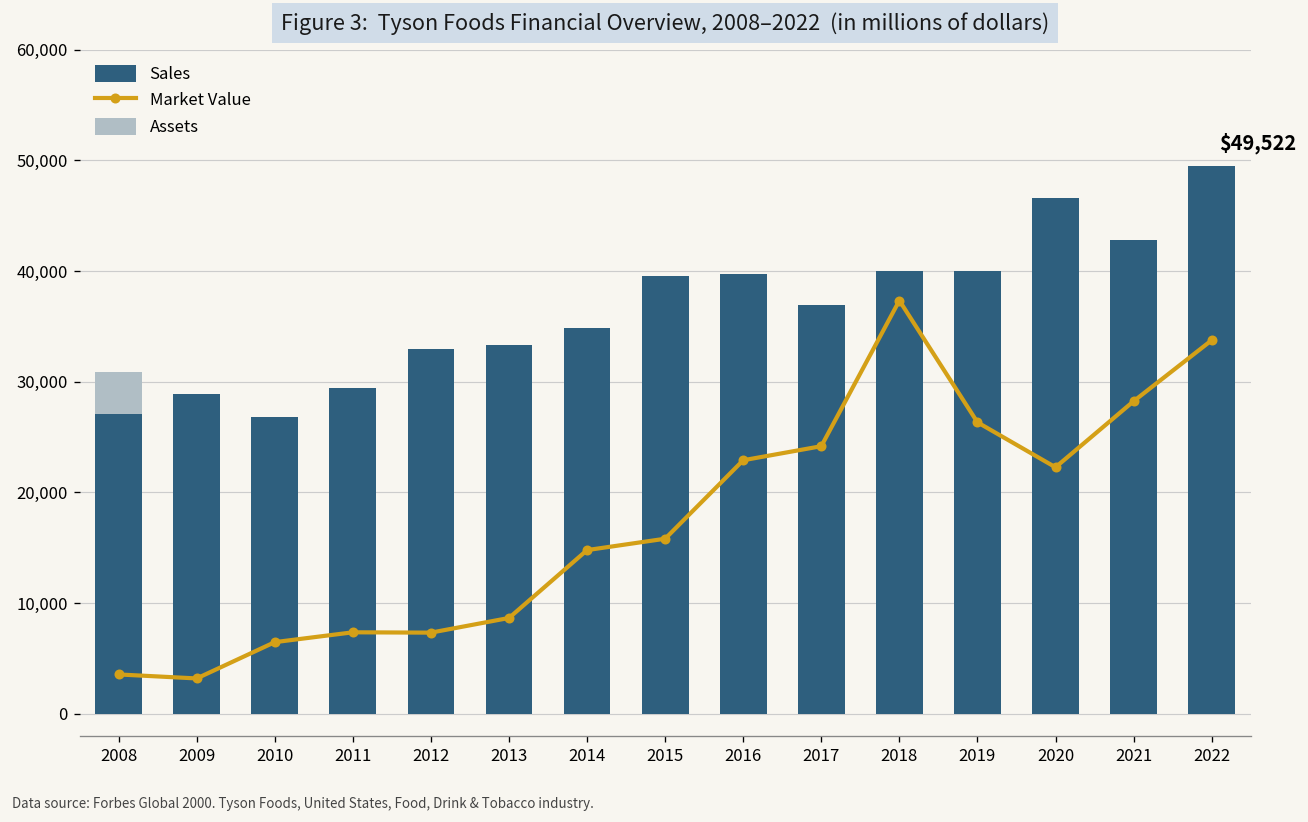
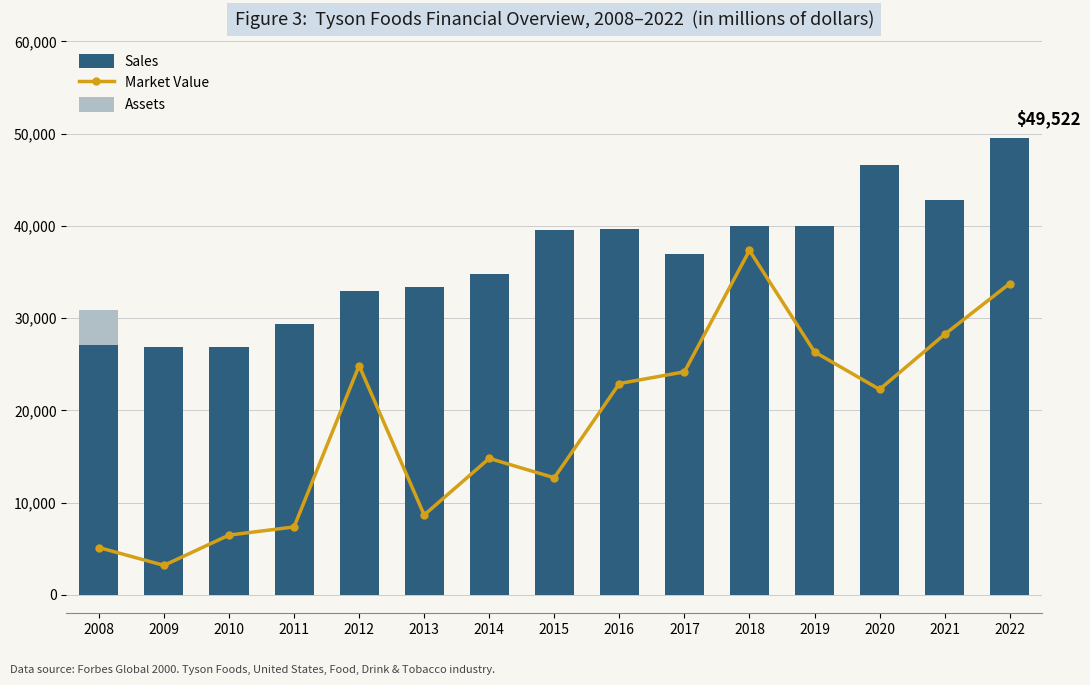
  {
    "Market Value": {
-     "2008": "4,000",
+     "2008": "5,000",
      "2009": "3,000",
      "2010": "6,000",
      "2011": "7,000",
-     "2012": "7,000",
+     "2012": "25,000",
      "2013": "9,000",
      "2014": "15,000",
-     "2015": "16,000",
+     "2015": "13,000",
      "2016": "23,000",
      "2017": "24,000",
      "2018": "37,000",
      "2019": "26,000",
      "2020": "22,000",
      "2021": "28,000",
      "2022": "34,000"
    },
    "Assets": {
      "2008": "31,000"
    },
    "Sales": {
-     "2009": "29,000",
+     "2009": "27,000",
      "2010": "27,000",
      "2011": "29,000",
      "2012": "33,000",
      "2013": "33,000",
      "2014": "35,000",
      "2015": "40,000",
      "2016": "40,000",
      "2017": "37,000",
      "2018": "40,000",
      "2019": "40,000",
      "2020": "47,000",
      "2021": "43,000"
    }
  }
